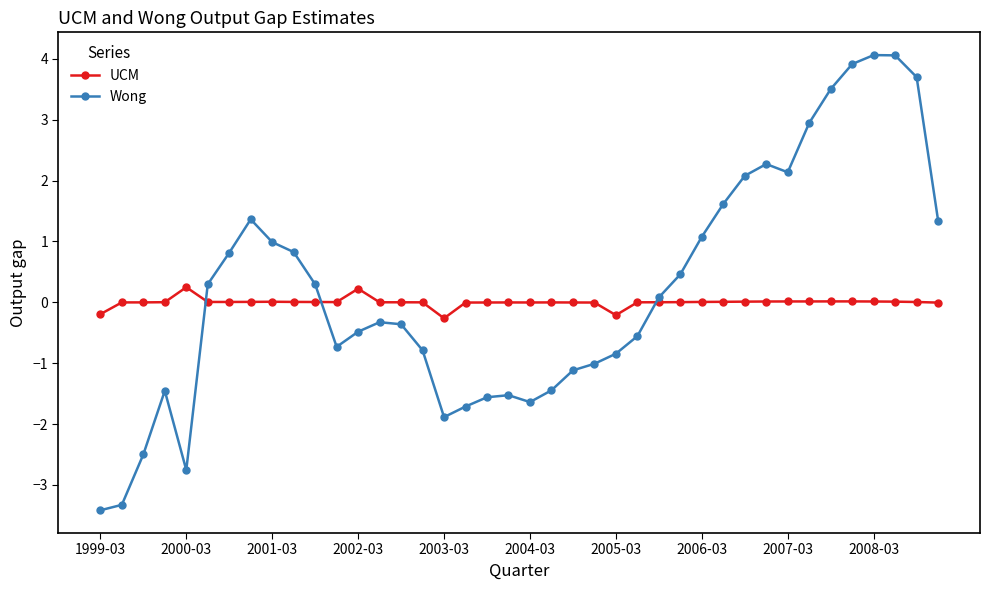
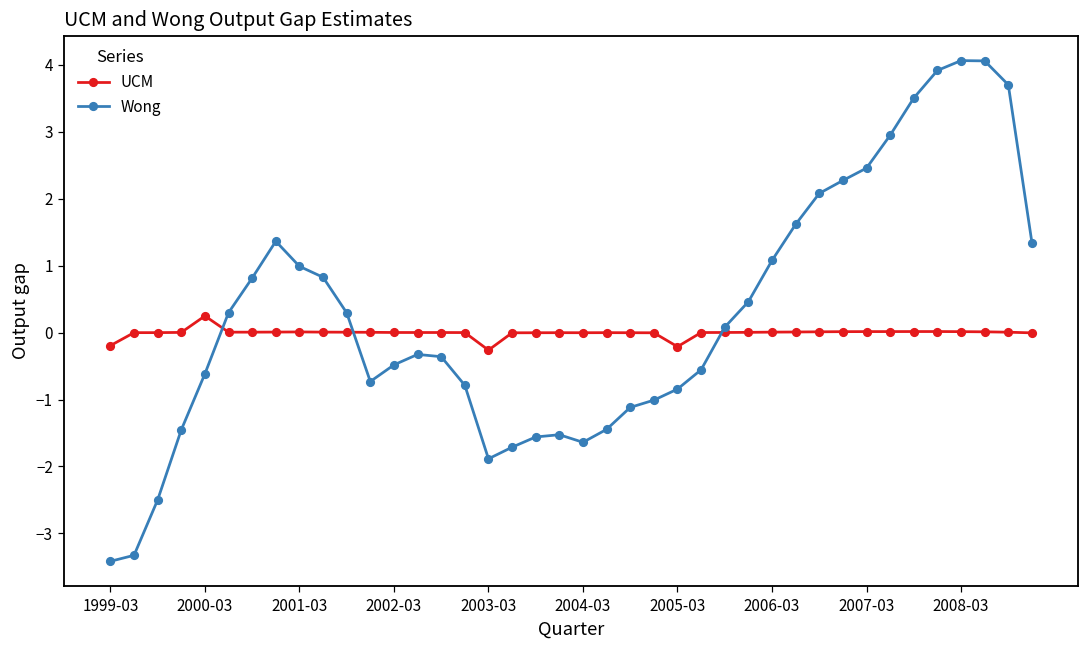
  {
    "UCM": {
      "1999-03": -0.2,
      "2000-03": 0.2,
      "2001-03": 0.0,
-     "2002-03": 0.2,
+     "2002-03": 0.0,
      "2003-03": -0.3,
      "2004-03": 0.0,
      "2005-03": -0.2,
      "2006-03": 0.0,
      "2007-03": 0.0,
      "2008-03": 0.0
    },
    "Wong": {
      "1999-03": -3.4,
-     "2000-03": -2.8,
+     "2000-03": -0.6,
      "2001-03": 1.0,
      "2002-03": -0.5,
      "2003-03": -1.9,
      "2004-03": -1.6,
      "2005-03": -0.8,
      "2006-03": 1.1,
-     "2007-03": 2.1,
+     "2007-03": 2.5,
      "2008-03": 4.1
    }
  }
